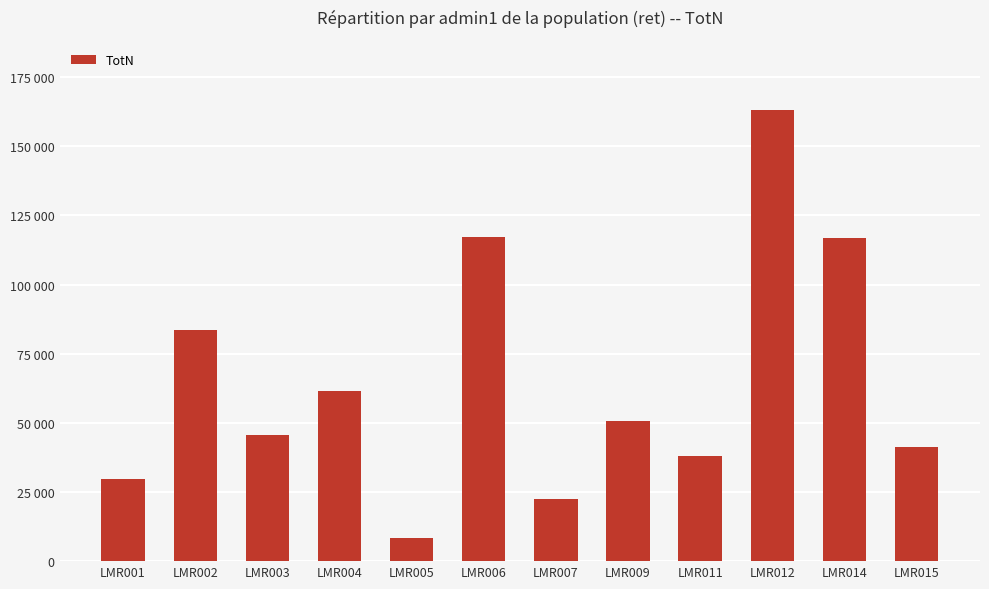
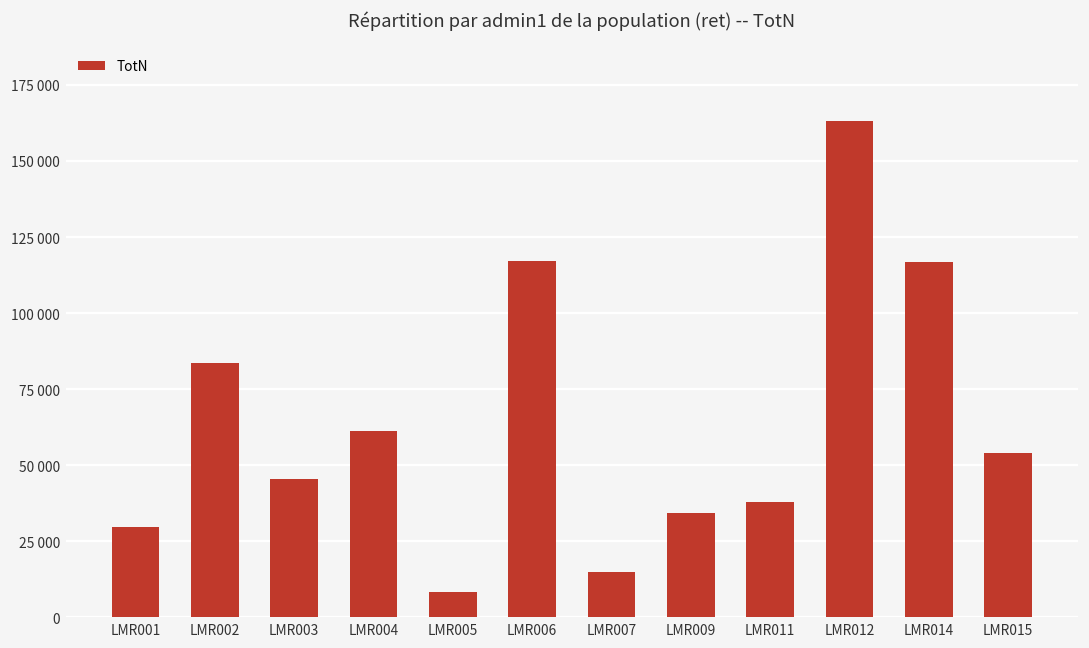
  {
    "LMR001": 30000,
    "LMR002": 83000,
    "LMR003": 46000,
    "LMR004": 61000,
    "LMR005": 8000,
    "LMR006": 117000,
-   "LMR007": 23000,
-   "LMR009": 51000,
+   "LMR007": 15000,
+   "LMR009": 34000,
    "LMR011": 38000,
    "LMR012": 163000,
    "LMR014": 117000,
-   "LMR015": 41000
+   "LMR015": 54000
  }
